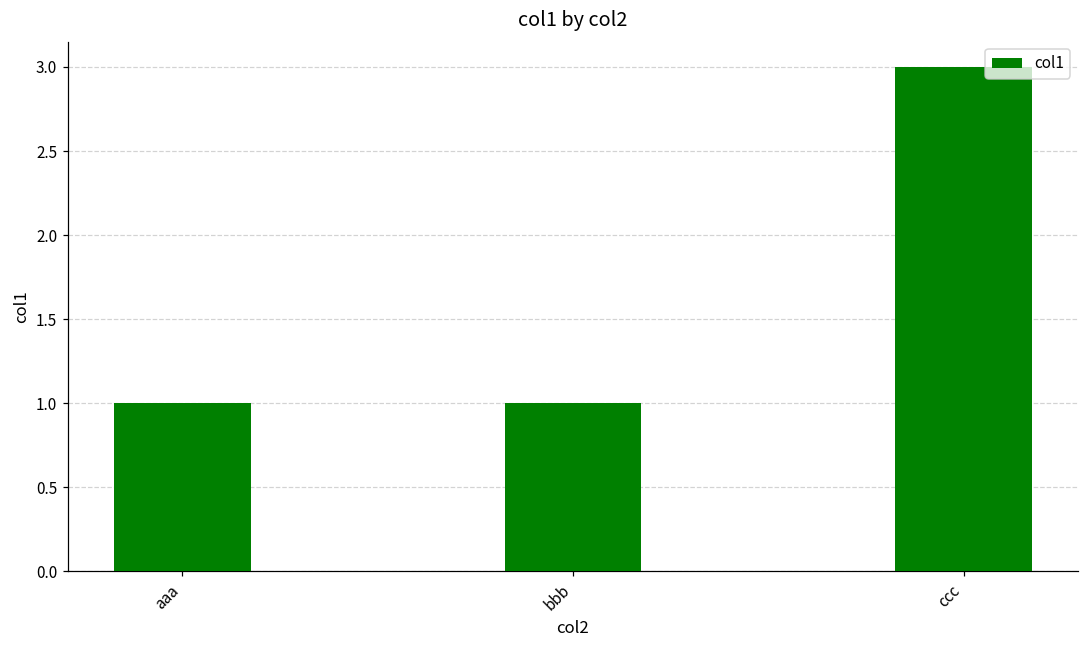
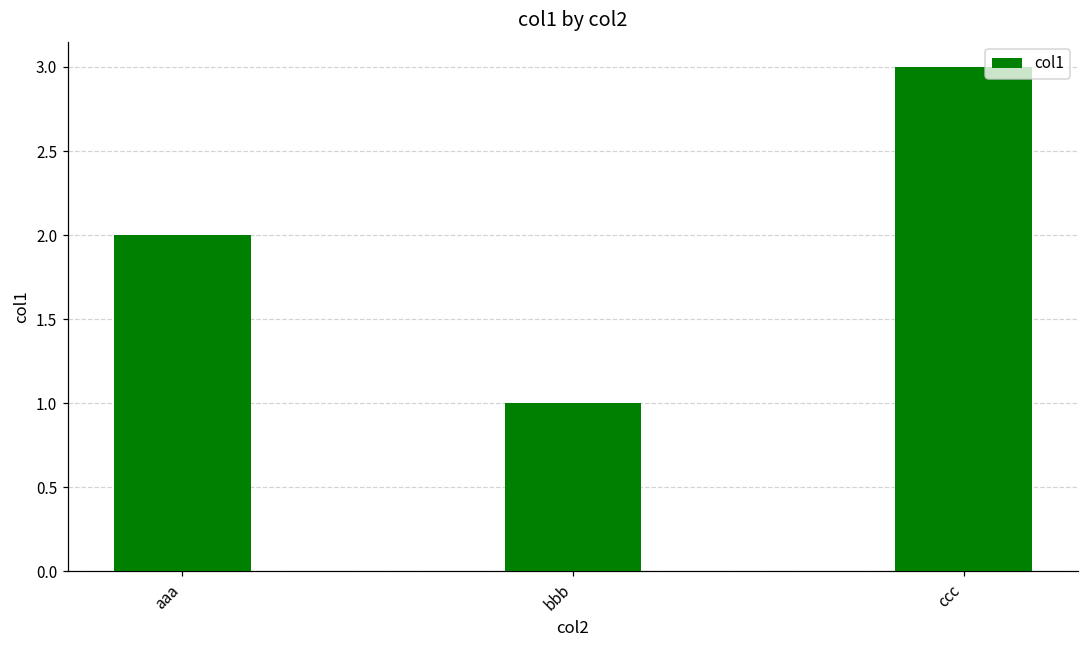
  {
-   "aaa": 1,
+   "aaa": 2,
    "bbb": 1,
    "ccc": 3
  }
